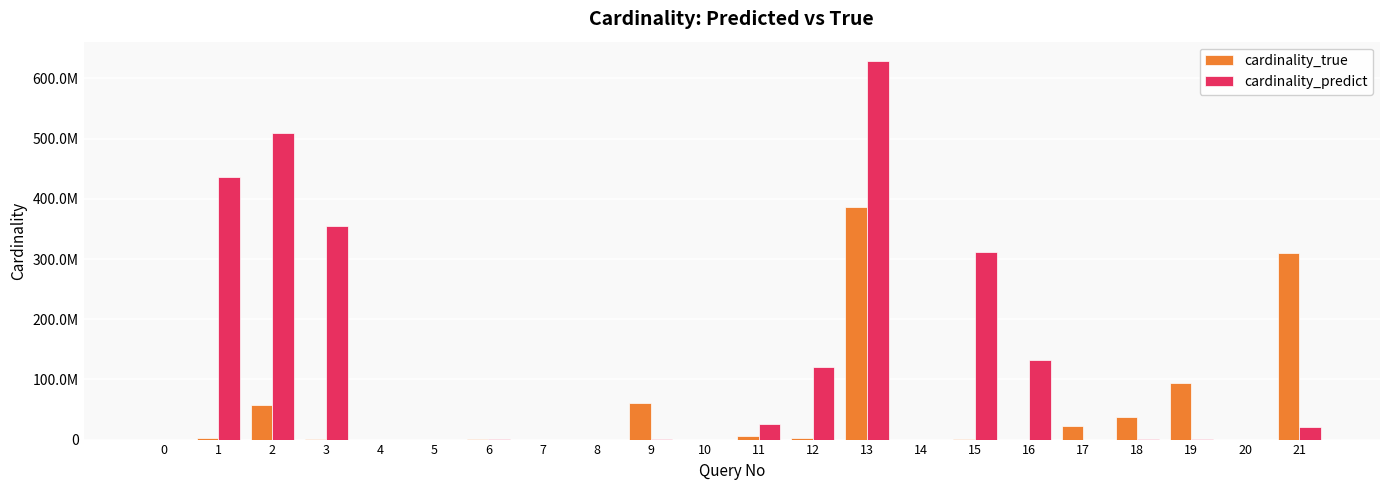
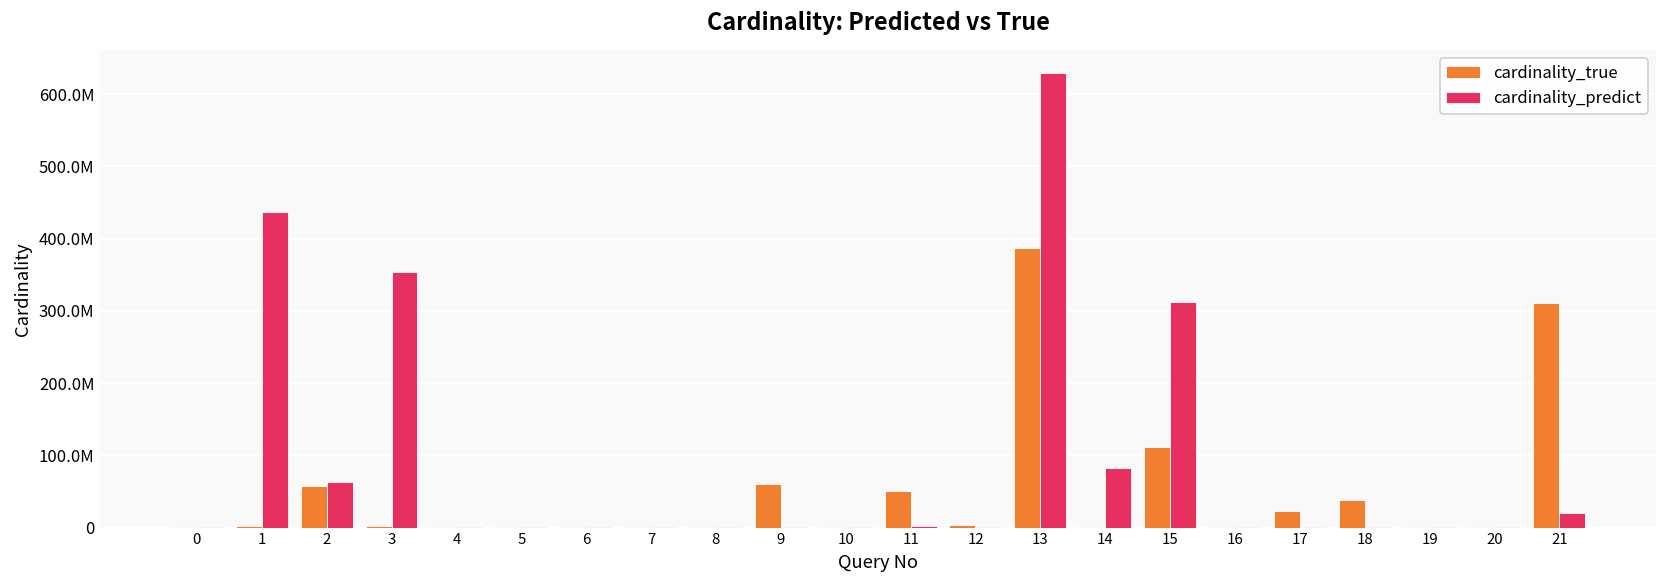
  {
    "cardinality_true": {
      "2": 60000000,
      "9": 60000000,
-     "11": 10000000,
+     "11": 50000000,
      "13": 390000000,
-     "15": 0,
+     "15": 110000000,
      "17": 20000000,
      "18": 40000000,
-     "19": 90000000,
+     "19": 0,
      "21": 310000000
    },
    "cardinality_predict": {
      "1": 440000000,
-     "2": 510000000,
+     "2": 60000000,
      "3": 350000000,
-     "11": 30000000,
-     "12": 120000000,
+     "11": 0,
+     "12": 0,
      "13": 630000000,
-     "14": 0,
+     "14": 80000000,
      "15": 310000000,
-     "16": 130000000,
+     "16": 0,
      "21": 20000000
    }
  }
